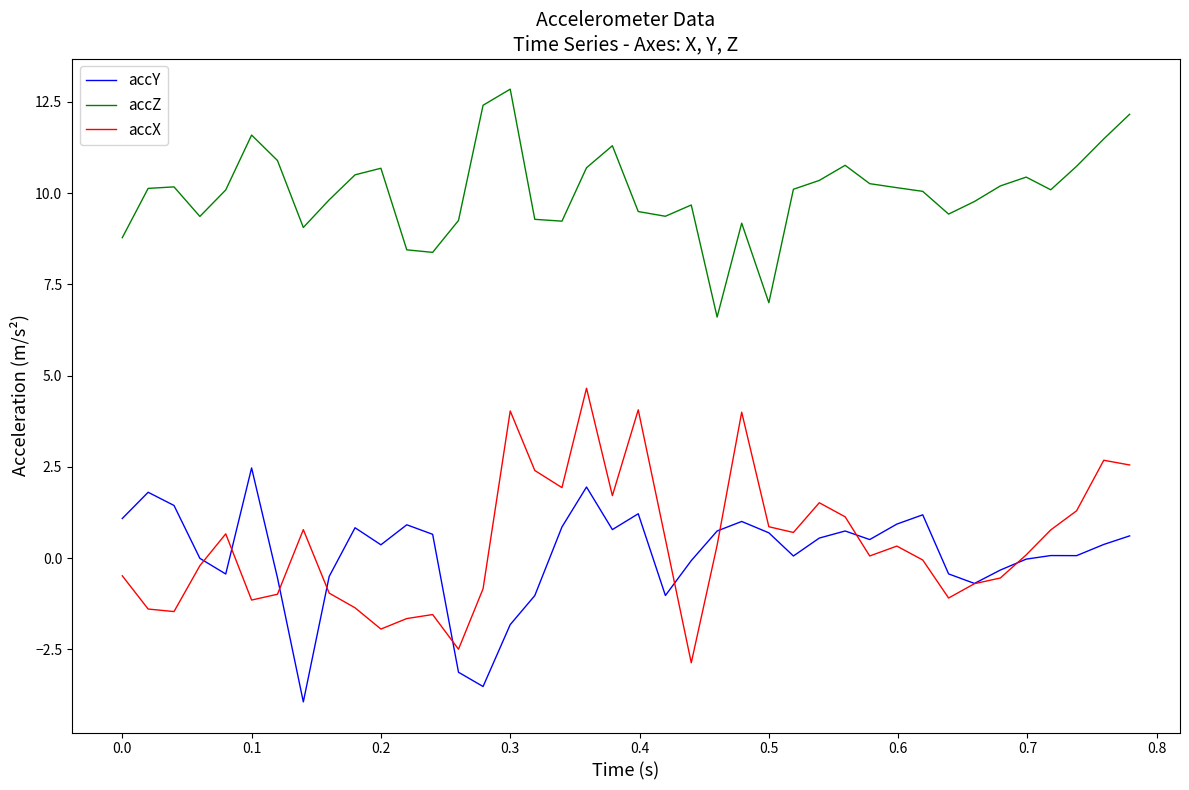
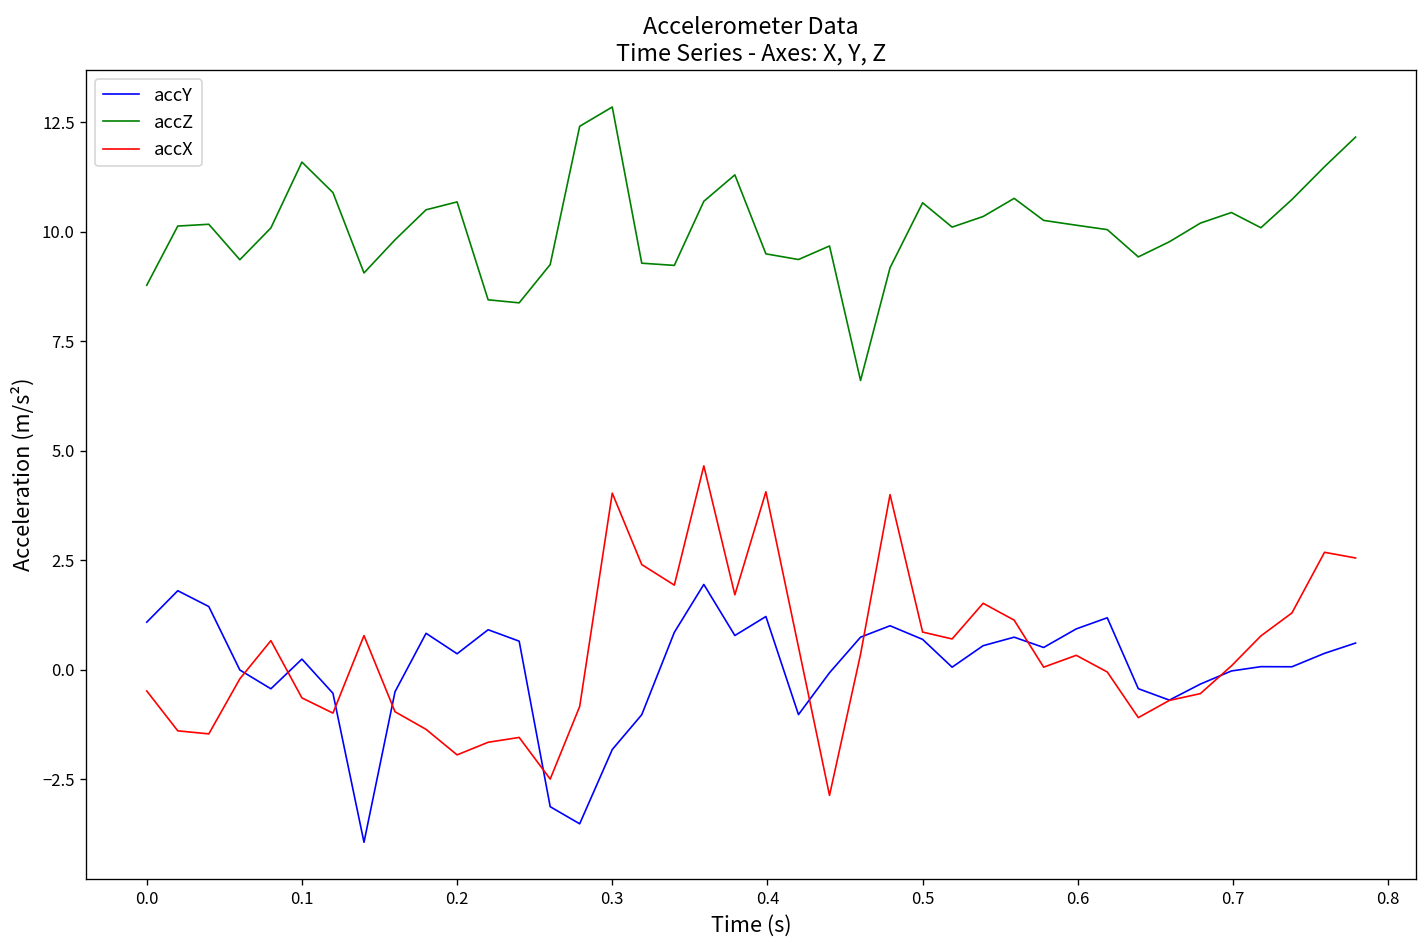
  {
    "accY": {
      "0.0": 1.1,
-     "0.1": 2.5,
+     "0.1": 0.2,
      "0.2": 0.4,
      "0.3": -1.8,
      "0.5": 0.7
    },
    "accZ": {
      "0.0": 8.8,
      "0.1": 11.6,
      "0.2": 10.7,
      "0.3": 12.9,
-     "0.5": 7.0
+     "0.5": 10.7
    },
    "accX": {
      "0.0": -0.5,
-     "0.1": -1.1,
+     "0.1": -0.6,
      "0.2": -1.9,
      "0.3": 4.0,
      "0.5": 0.9
    }
  }
